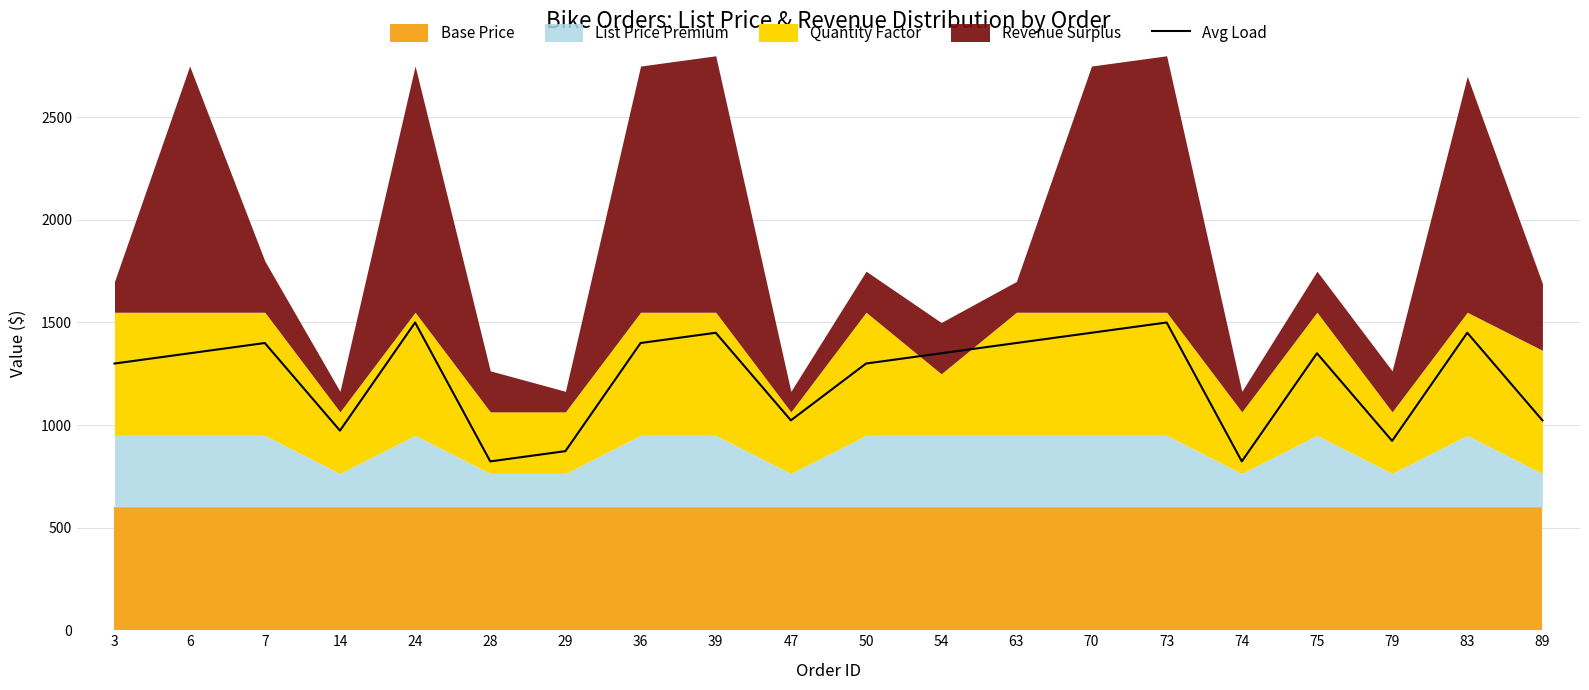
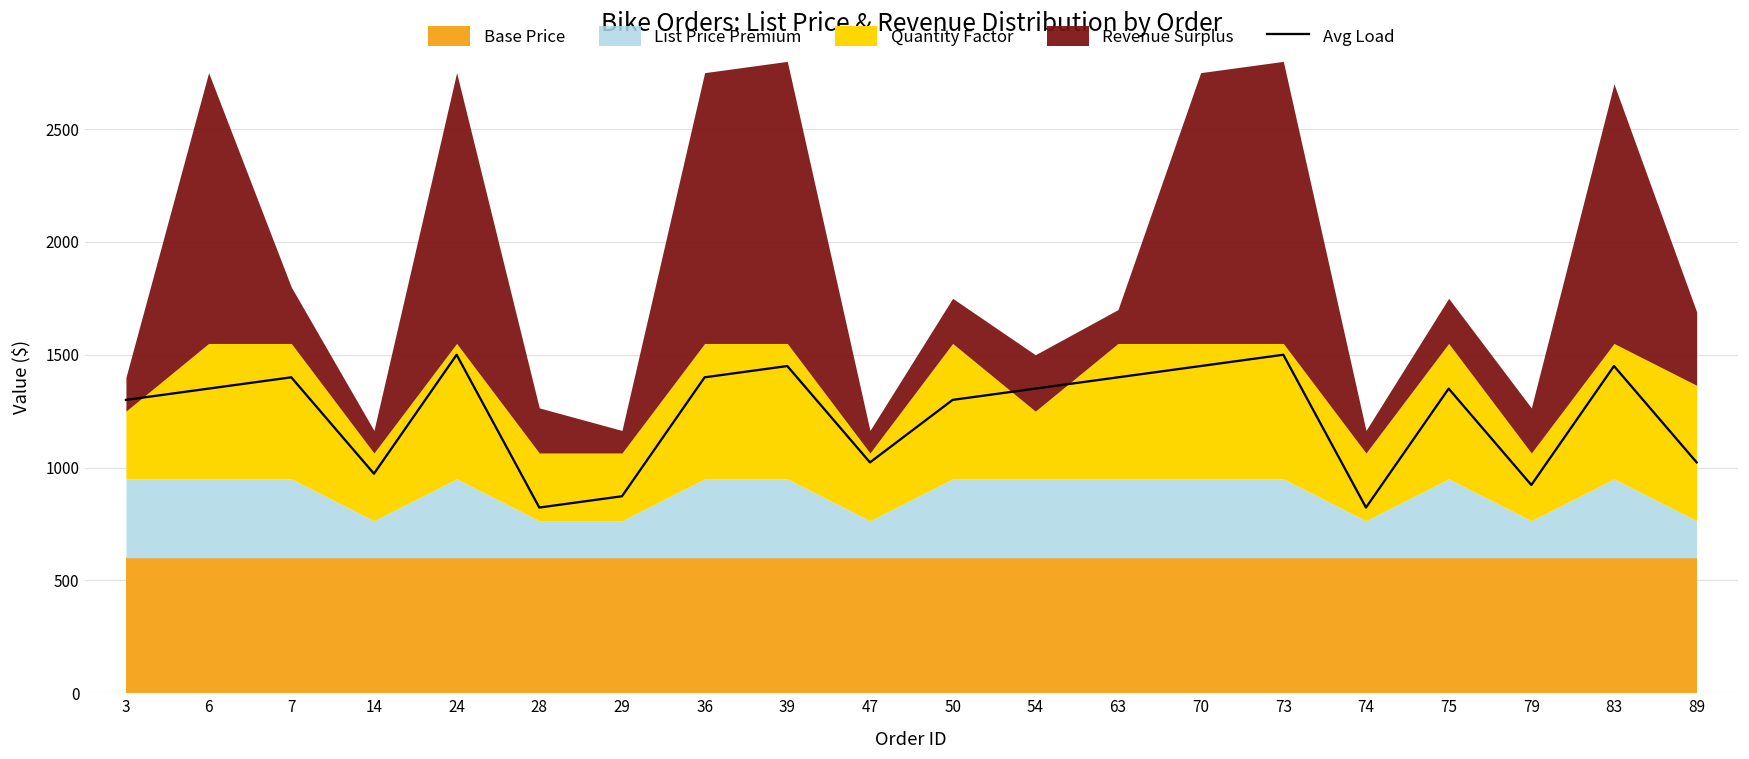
  {
    "Avg Load": {
      "3": 1300,
      "6": 1350,
      "7": 1400,
      "14": 970,
      "24": 1500,
      "28": 820,
      "29": 870,
      "36": 1400,
      "39": 1450,
      "47": 1020,
      "50": 1300,
      "54": 1350,
      "63": 1400,
      "70": 1450,
      "73": 1500,
      "74": 820,
      "75": 1350,
      "79": 920,
      "83": 1450,
      "89": 1020
    },
    "Base Price": {
      "3": 600,
      "6": 600,
      "7": 600,
      "14": 600,
      "24": 600,
      "28": 600,
      "29": 600,
      "36": 600,
      "39": 600,
      "47": 600,
      "50": 600,
      "54": 600,
      "63": 600,
      "70": 600,
      "73": 600,
      "74": 600,
      "75": 600,
      "79": 600,
      "83": 600,
      "89": 600
    },
    "Quantity Factor": {
-     "3": 600,
+     "3": 300,
      "6": 600,
      "7": 600,
      "14": 300,
      "24": 600,
      "28": 300,
      "29": 300,
      "36": 600,
      "39": 600,
      "47": 300,
      "50": 600,
      "54": 300,
      "63": 600,
      "70": 600,
      "73": 600,
      "74": 300,
      "75": 600,
      "79": 300,
      "83": 600,
      "89": 600
    },
    "Revenue Surplus": {
      "3": 150,
      "6": 1200,
      "7": 250,
      "14": 100,
      "24": 1200,
      "28": 200,
      "29": 100,
      "36": 1200,
      "39": 1250,
      "47": 100,
      "50": 200,
      "54": 250,
      "63": 150,
      "70": 1200,
      "73": 1250,
      "74": 100,
      "75": 200,
      "79": 200,
      "83": 1150,
      "89": 330
    }
  }
